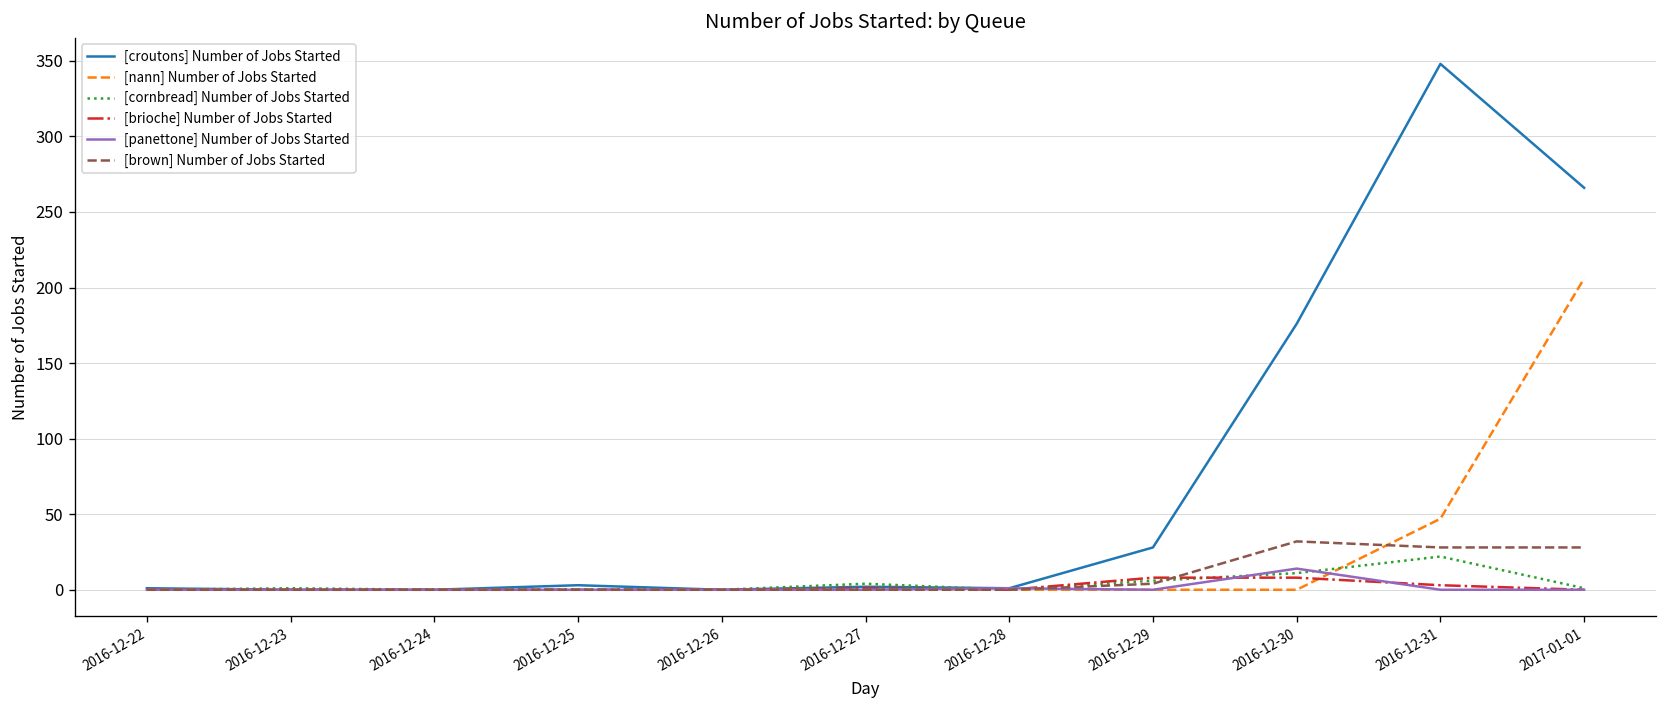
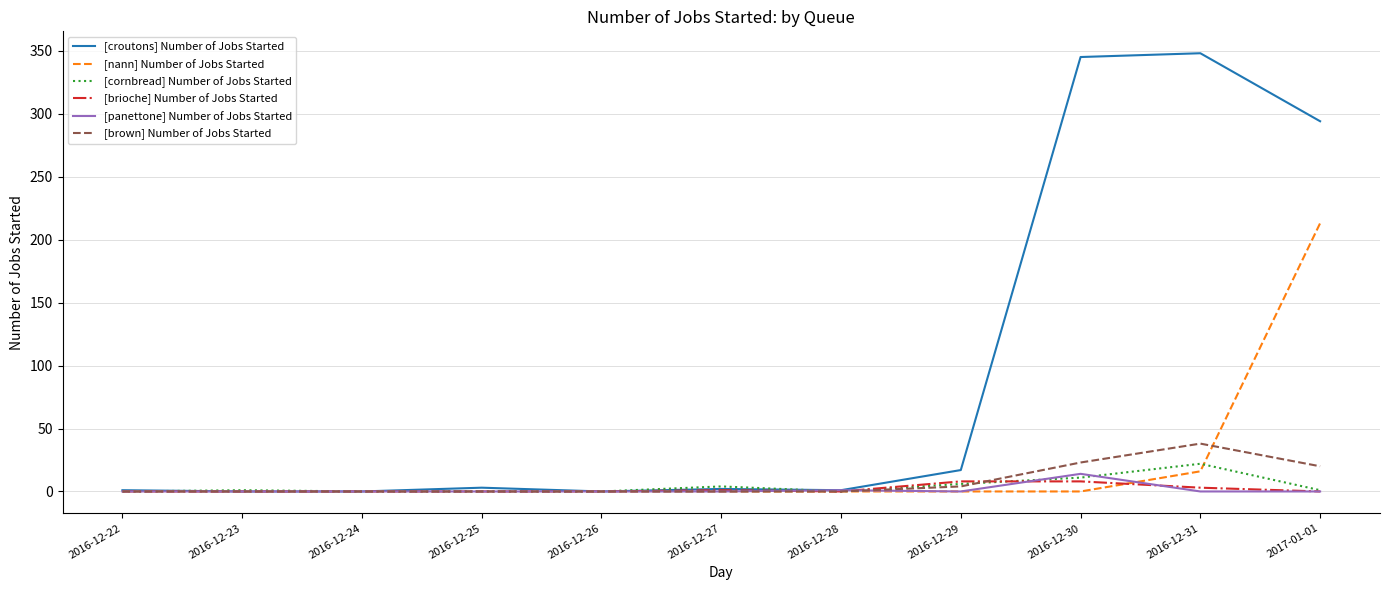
  {
    "[croutons] Number of Jobs Started": {
      "2016-12-25": 3,
-     "2016-12-29": 28,
-     "2016-12-30": 176,
+     "2016-12-29": 17,
+     "2016-12-30": 345,
      "2016-12-31": 348,
-     "2017-01-01": 266
+     "2017-01-01": 294
    },
    "[nann] Number of Jobs Started": {
      "2016-12-30": 0,
-     "2016-12-31": 47,
-     "2017-01-01": 206
+     "2016-12-31": 16,
+     "2017-01-01": 213
    },
    "[cornbread] Number of Jobs Started": {
      "2016-12-30": 11,
      "2016-12-31": 22
    },
    "[brioche] Number of Jobs Started": {
      "2016-12-30": 8,
      "2016-12-31": 3
    },
    "[panettone] Number of Jobs Started": {
      "2016-12-30": 14,
      "2016-12-31": 0
    },
    "[brown] Number of Jobs Started": {
-     "2016-12-30": 32,
-     "2016-12-31": 28,
-     "2017-01-01": 28
+     "2016-12-30": 23,
+     "2016-12-31": 38,
+     "2017-01-01": 20
    }
  }
